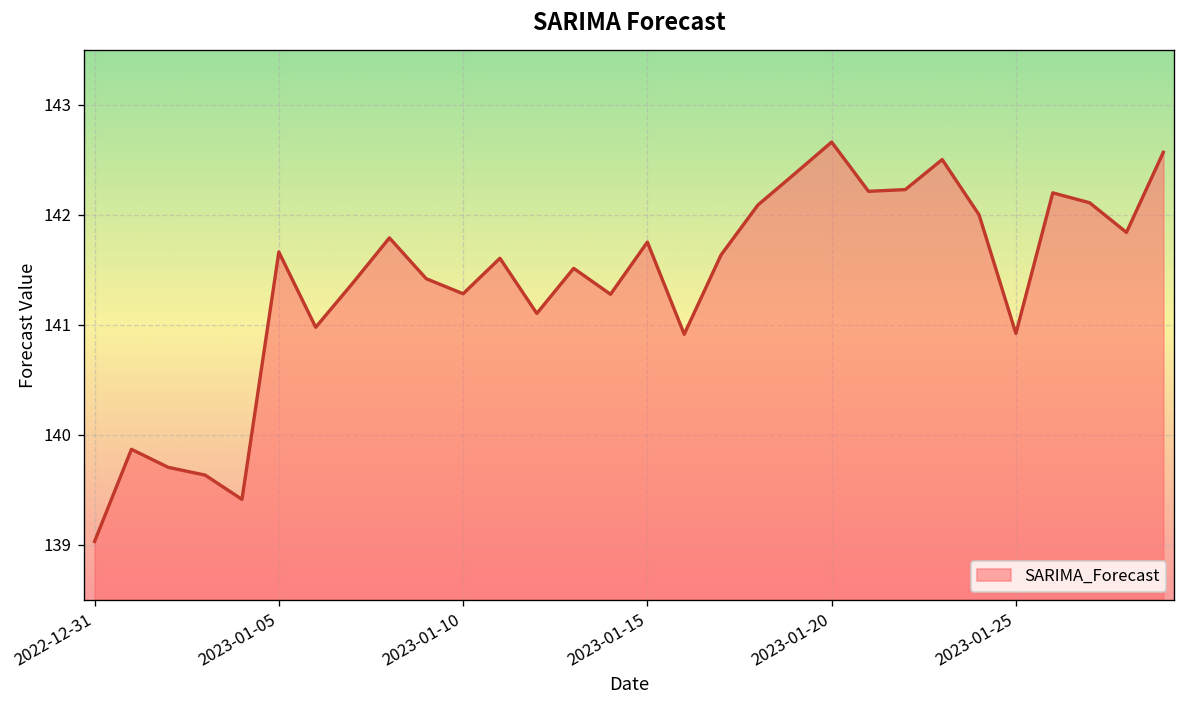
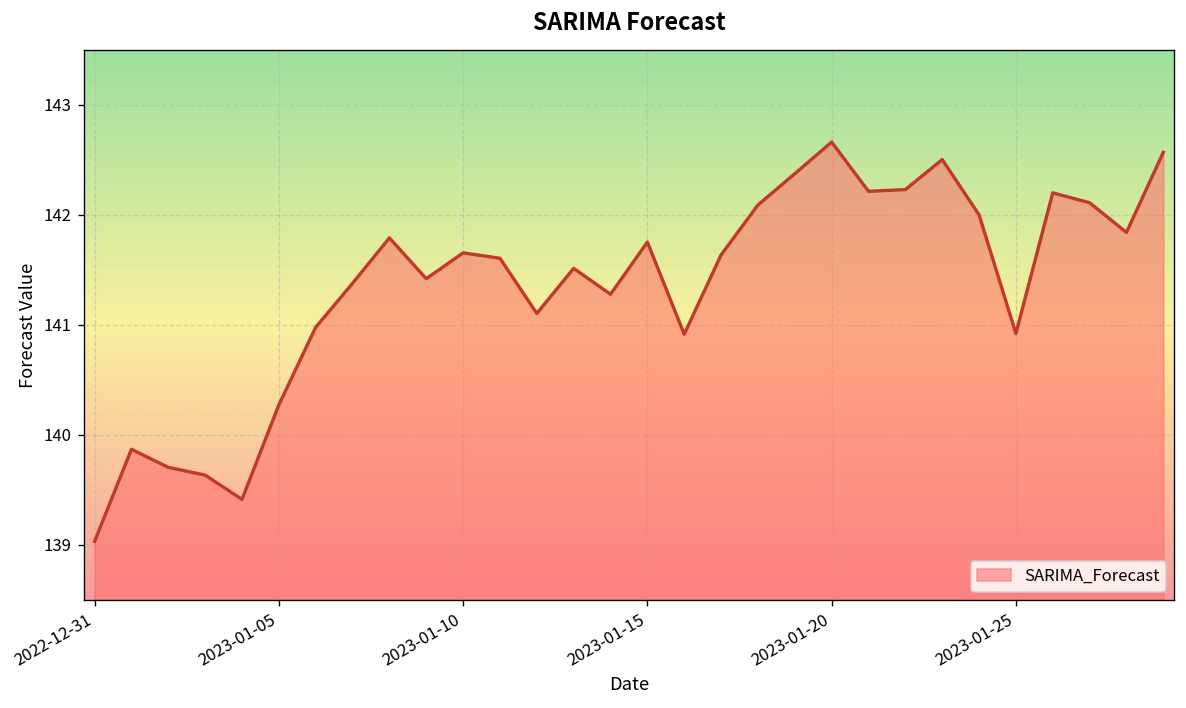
  {
    "2022-12-31": 139.0,
-   "2023-01-05": 141.7,
-   "2023-01-10": 141.3,
+   "2023-01-05": 140.3,
+   "2023-01-10": 141.7,
    "2023-01-15": 141.8,
    "2023-01-20": 142.7,
    "2023-01-25": 140.9
  }
